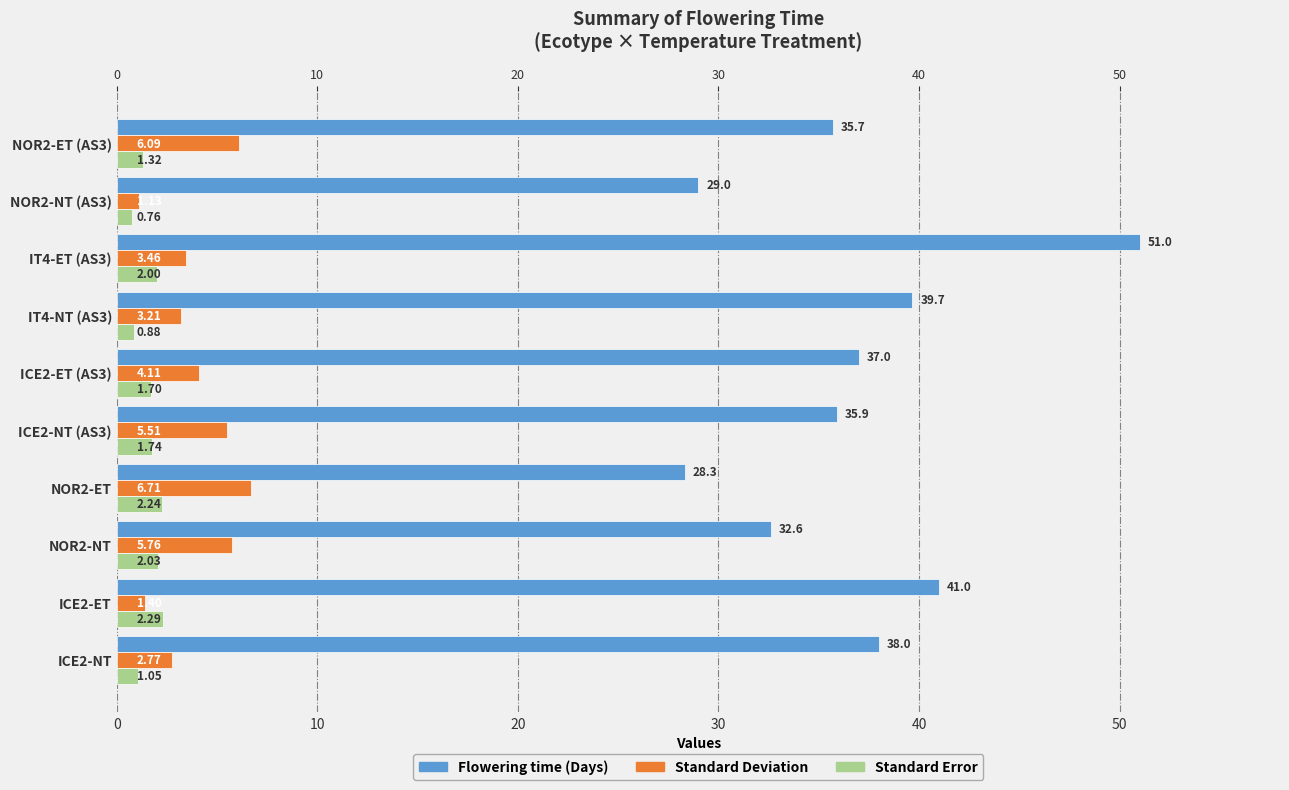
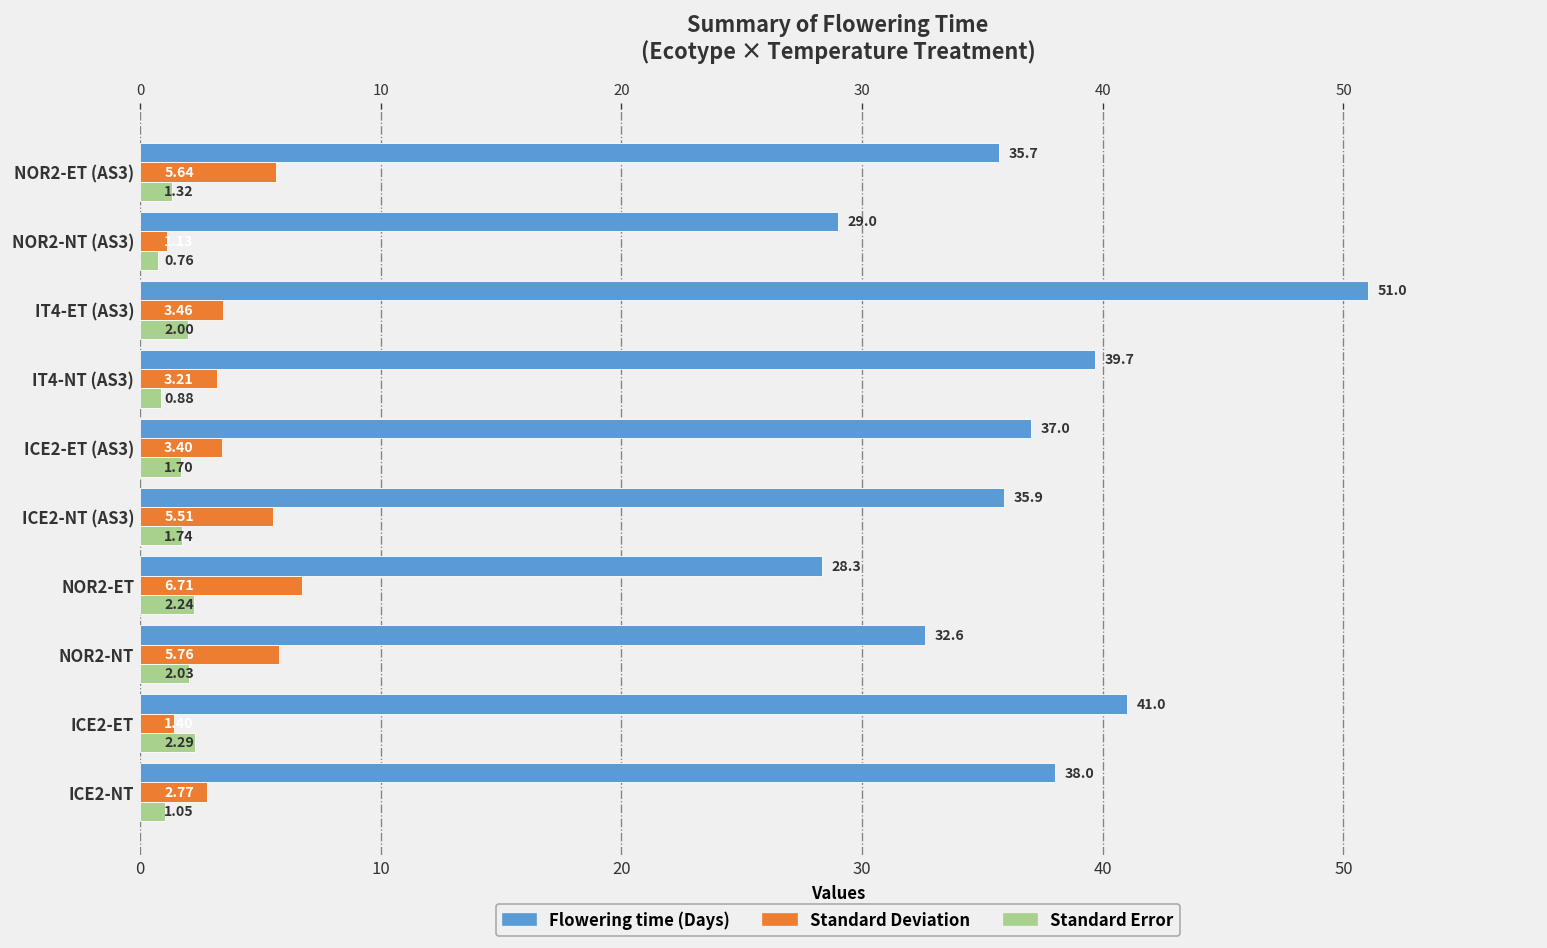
  {
    "Flowering time (Days)": {
      "NOR2-ET (AS3)": 35.7,
      "NOR2-NT (AS3)": 29.0,
      "IT4-ET (AS3)": 51.0,
      "IT4-NT (AS3)": 39.7,
      "ICE2-ET (AS3)": 37.0,
      "ICE2-NT (AS3)": 35.9,
      "NOR2-ET": 28.3,
      "NOR2-NT": 32.6,
      "ICE2-ET": 41.0,
      "ICE2-NT": 38.0
    },
    "Standard Deviation": {
-     "NOR2-ET (AS3)": 6.09,
+     "NOR2-ET (AS3)": 5.64,
      "IT4-ET (AS3)": 3.46,
      "IT4-NT (AS3)": 3.21,
-     "ICE2-ET (AS3)": 4.11,
+     "ICE2-ET (AS3)": 3.40,
      "ICE2-NT (AS3)": 5.51,
      "NOR2-ET": 6.71,
      "NOR2-NT": 5.76,
      "ICE2-NT": 2.77
    },
    "Standard Error": {
      "NOR2-ET (AS3)": 1.32,
      "NOR2-NT (AS3)": 0.76,
      "IT4-ET (AS3)": 2.00,
      "IT4-NT (AS3)": 0.88,
      "ICE2-ET (AS3)": 1.70,
      "ICE2-NT (AS3)": 1.74,
      "NOR2-ET": 2.24,
      "NOR2-NT": 2.03,
      "ICE2-ET": 2.29,
      "ICE2-NT": 1.05
    }
  }
